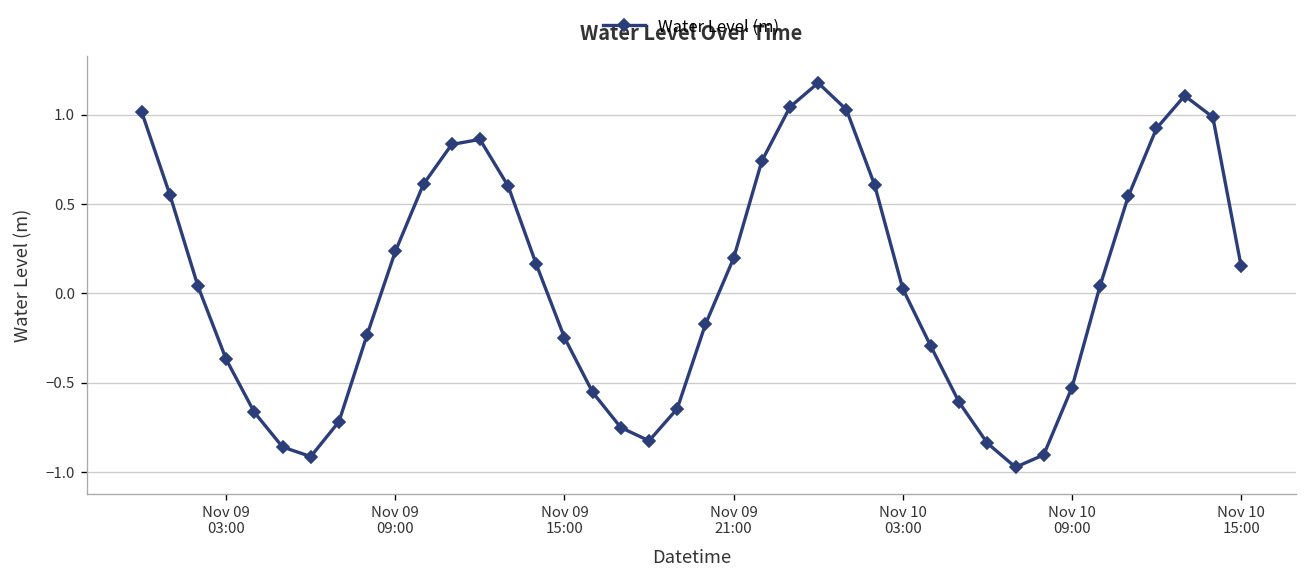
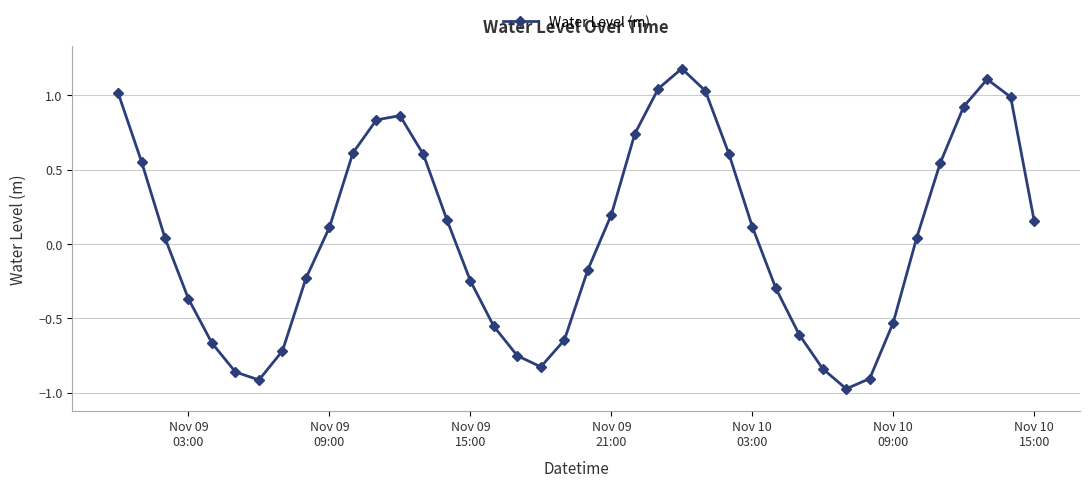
  {
    "Nov 09 03:00": -0.37,
-   "Nov 09 09:00": 0.23,
+   "Nov 09 09:00": 0.11,
    "Nov 09 15:00": -0.25,
    "Nov 09 21:00": 0.20,
-   "Nov 10 03:00": 0.03,
+   "Nov 10 03:00": 0.12,
    "Nov 10 09:00": -0.53,
    "Nov 10 15:00": 0.15
  }
